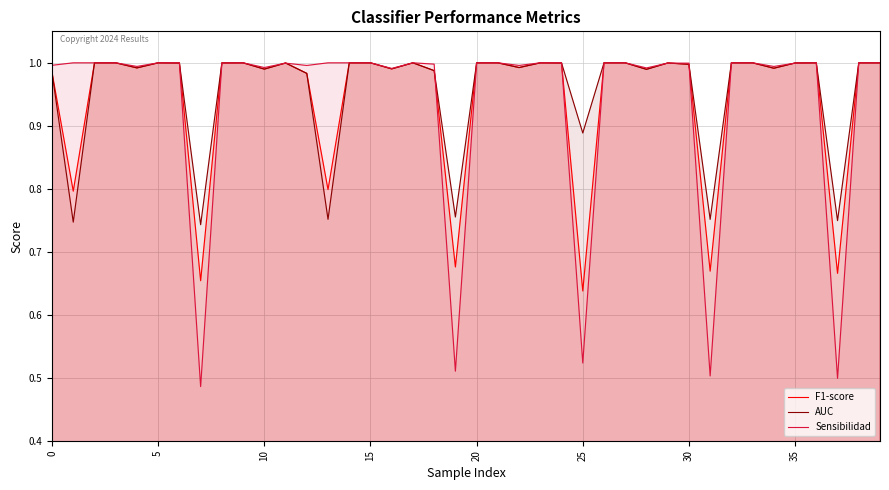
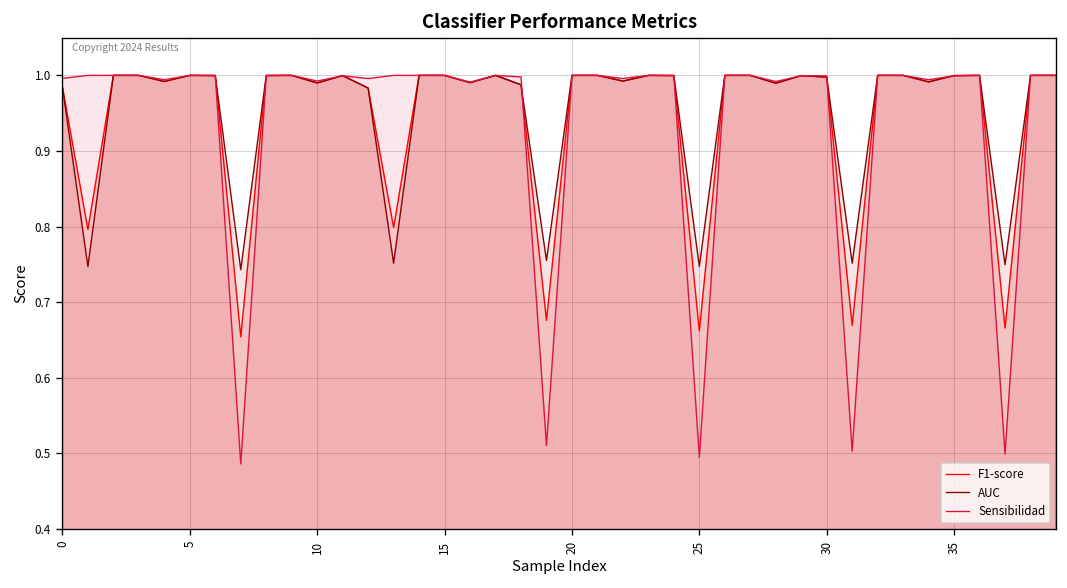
  {
    "F1-score": {
-     "25": 0.64
+     "25": 0.66
    },
    "AUC": {
-     "25": 0.89
+     "25": 0.75
    },
    "Sensibilidad": {
      "0": 1.00,
-     "25": 0.52
+     "25": 0.49
    }
  }
